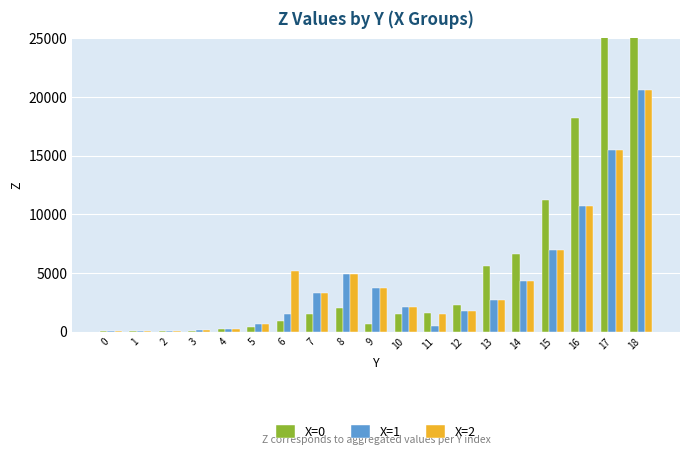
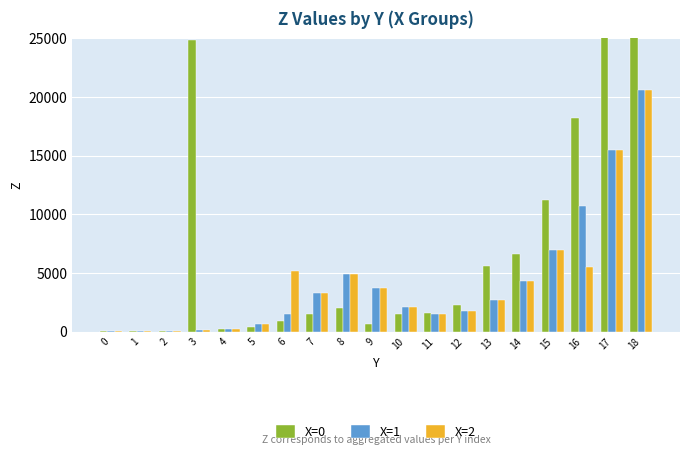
  {
    "X=0": {
-     "3": 100,
+     "3": 24800,
      "5": 400,
      "6": 900,
      "7": 1500,
      "8": 2000,
      "9": 700,
      "10": 1500,
      "11": 1600,
      "12": 2300,
      "13": 5600,
      "14": 6600,
      "15": 11200,
      "16": 18200
    },
    "X=1": {
      "4": 300,
      "5": 600,
      "6": 1500,
      "7": 3300,
      "8": 4900,
      "9": 3700,
      "10": 2100,
-     "11": 500,
+     "11": 1500,
      "12": 1700,
      "13": 2700,
      "14": 4300,
      "15": 7000,
      "16": 10700,
      "17": 15500,
      "18": 20600
    },
    "X=2": {
      "4": 300,
      "5": 600,
      "6": 5100,
      "7": 3300,
      "8": 4900,
      "9": 3700,
      "10": 2100,
      "11": 1500,
      "12": 1700,
      "13": 2700,
      "14": 4300,
      "15": 7000,
-     "16": 10700,
+     "16": 5500,
      "17": 15500,
      "18": 20600
    }
  }
